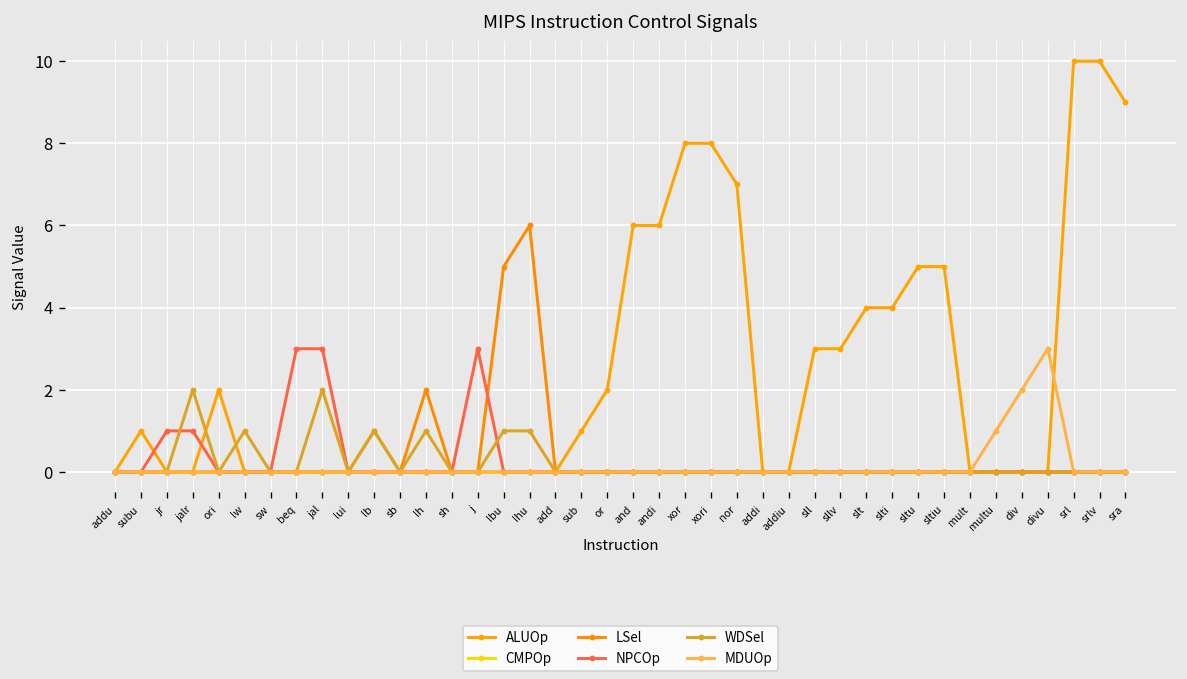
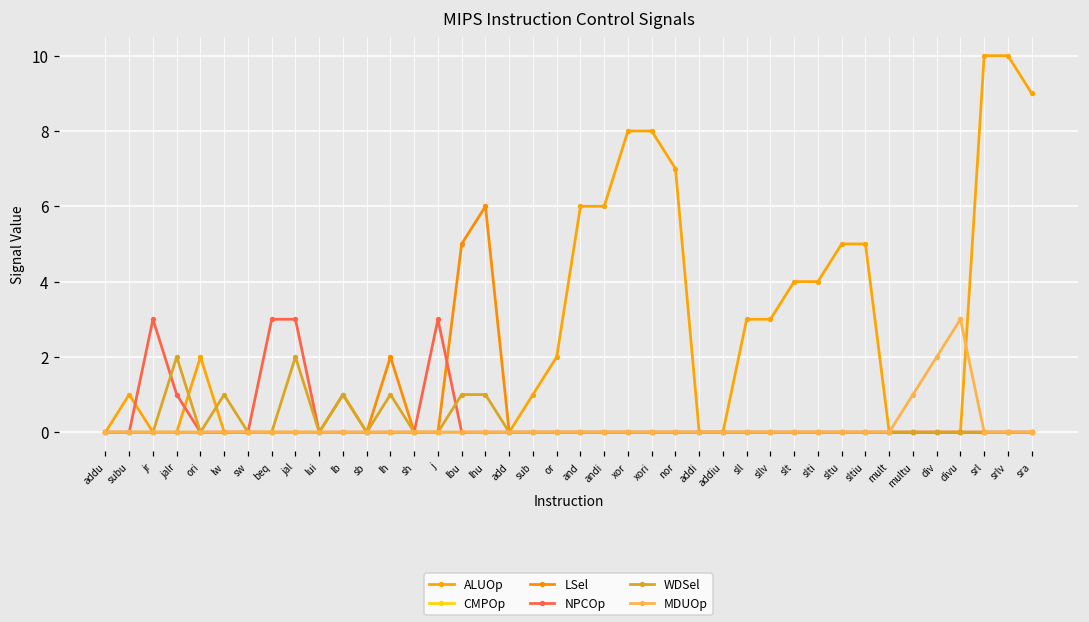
  {
    "NPCOp": {
-     "jr": 1,
+     "jr": 3,
      "jalr": 1,
      "beq": 3,
      "jal": 3,
      "j": 3
    }
  }
